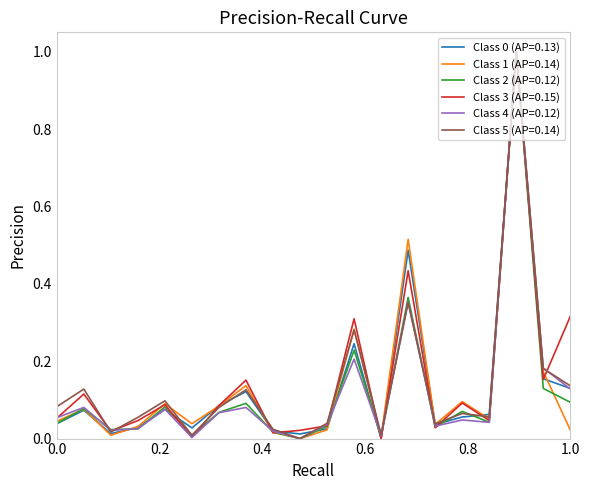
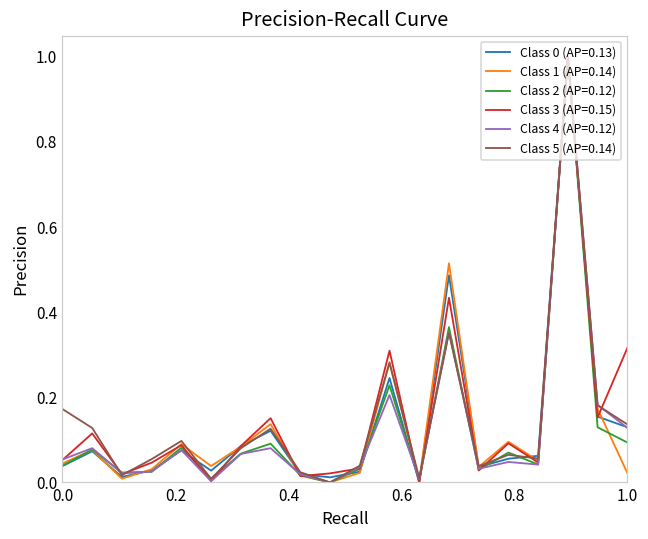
  {
    "Class 1 (AP=0.14)": {
      "1.0": 0.02
    },
    "Class 2 (AP=0.12)": {
      "1.0": 0.09
    },
    "Class 3 (AP=0.15)": {
      "1.0": 0.32
    },
    "Class 5 (AP=0.14)": {
-     "0.0": 0.08,
+     "0.0": 0.17,
      "1.0": 0.14
    }
  }
